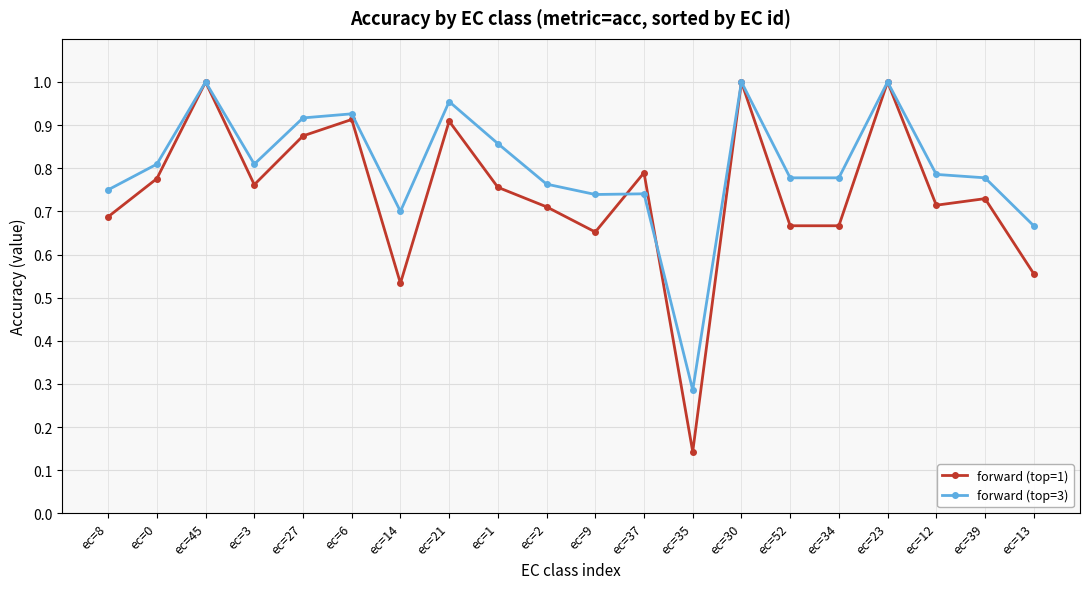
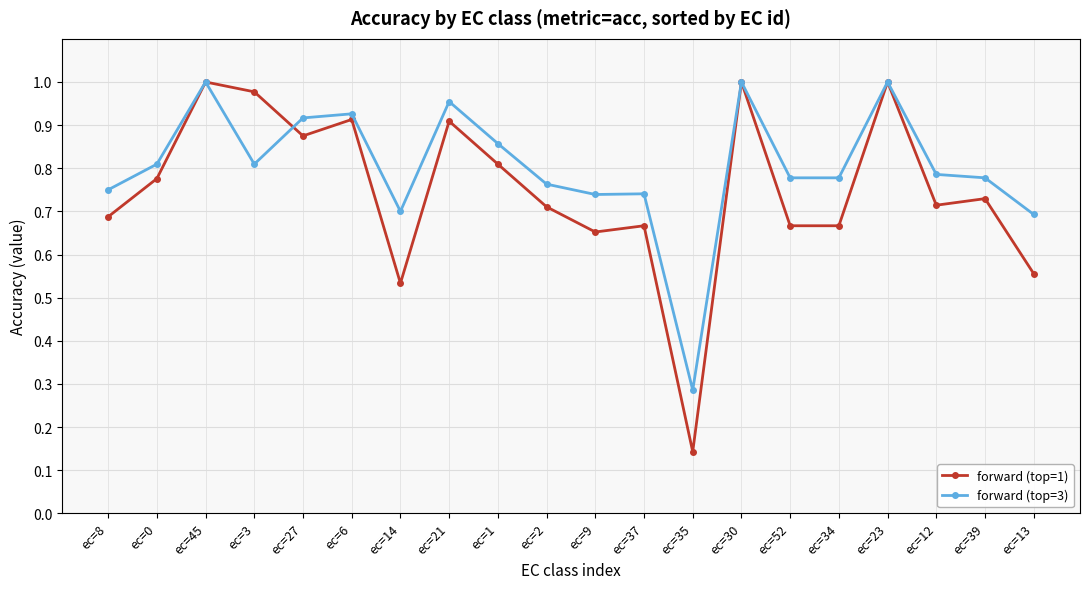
  {
    "forward (top=1)": {
      "ec=8": 0.69,
      "ec=0": 0.78,
-     "ec=3": 0.76,
+     "ec=3": 0.98,
      "ec=27": 0.88,
      "ec=6": 0.91,
      "ec=14": 0.53,
      "ec=21": 0.91,
-     "ec=1": 0.76,
+     "ec=1": 0.81,
      "ec=2": 0.71,
      "ec=9": 0.65,
-     "ec=37": 0.79,
+     "ec=37": 0.67,
      "ec=35": 0.14,
      "ec=52": 0.67,
      "ec=34": 0.67,
      "ec=12": 0.71,
      "ec=39": 0.73,
      "ec=13": 0.56
    },
    "forward (top=3)": {
      "ec=8": 0.75,
      "ec=0": 0.81,
      "ec=3": 0.81,
      "ec=27": 0.92,
      "ec=6": 0.93,
      "ec=14": 0.70,
      "ec=21": 0.95,
      "ec=1": 0.86,
      "ec=2": 0.76,
      "ec=9": 0.74,
      "ec=37": 0.74,
      "ec=35": 0.29,
      "ec=52": 0.78,
      "ec=34": 0.78,
      "ec=12": 0.79,
      "ec=39": 0.78,
-     "ec=13": 0.67
+     "ec=13": 0.69
    }
  }
